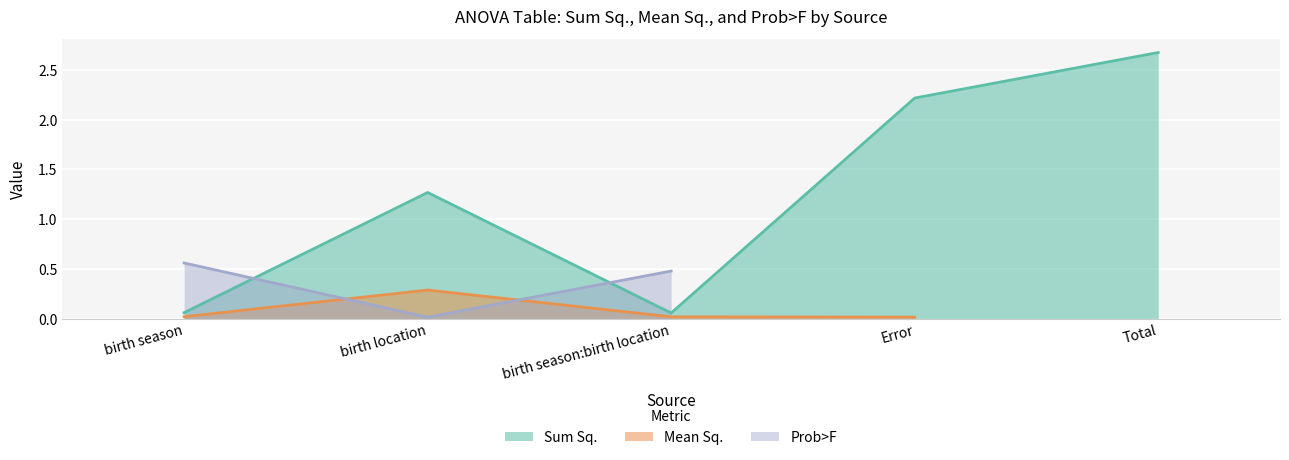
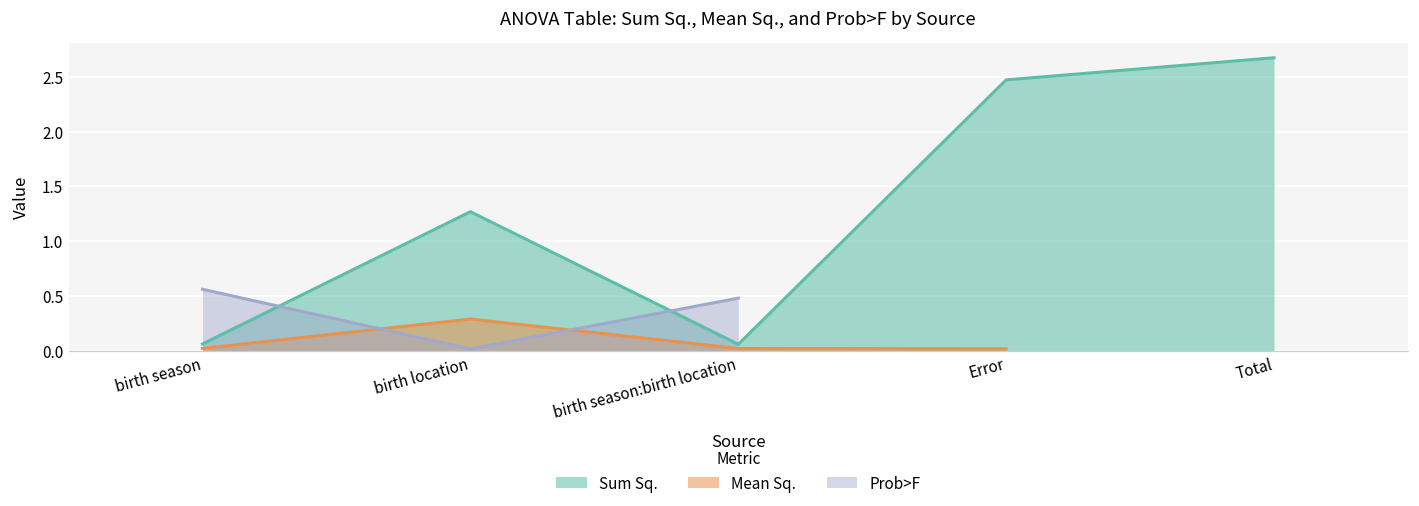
  {
    "Sum Sq.": {
      "birth season": 0.1,
      "birth location": 1.3,
      "birth season:birth location": 0.1,
-     "Error": 2.2,
+     "Error": 2.5,
      "Total": 2.7
    },
    "Mean Sq.": {
      "birth season": 0.0,
      "birth location": 0.3,
      "birth season:birth location": 0.0,
      "Error": 0.0
    },
    "Prob>F": {
      "birth season": 0.6,
      "birth location": 0.0,
      "birth season:birth location": 0.5
    }
  }
